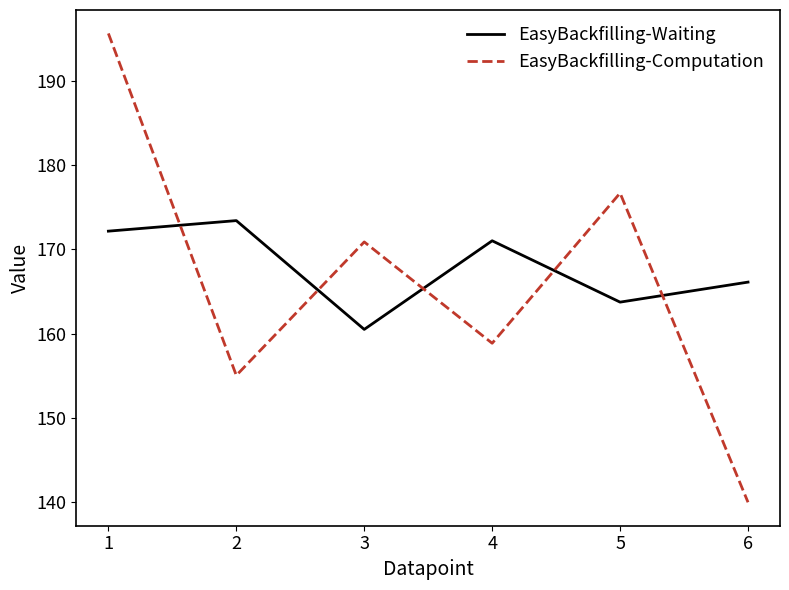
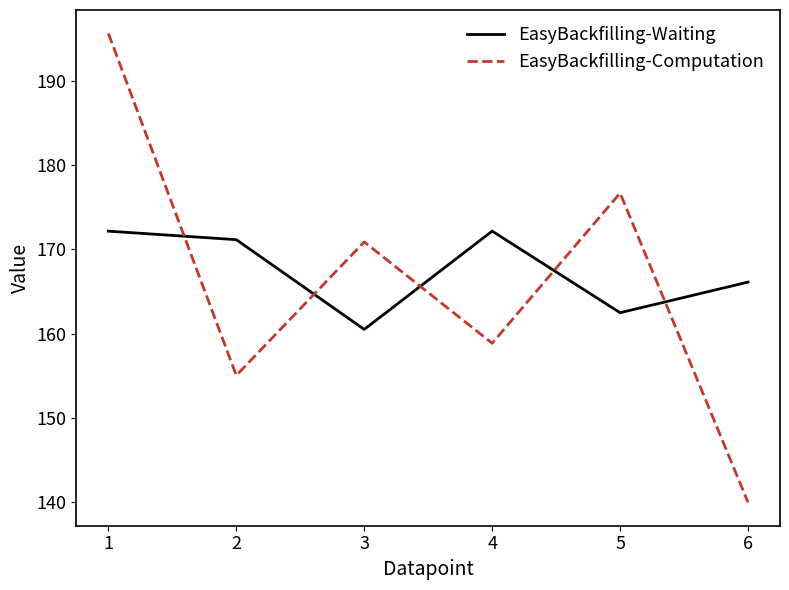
  {
    "EasyBackfilling-Waiting": {
      "1": 172,
-     "2": 173,
+     "2": 171,
      "3": 161,
-     "4": 171,
-     "5": 164,
+     "4": 172,
+     "5": 162,
      "6": 166
    },
    "EasyBackfilling-Computation": {
      "1": 196,
      "2": 155,
      "3": 171,
      "4": 159,
      "5": 177,
      "6": 140
    }
  }
